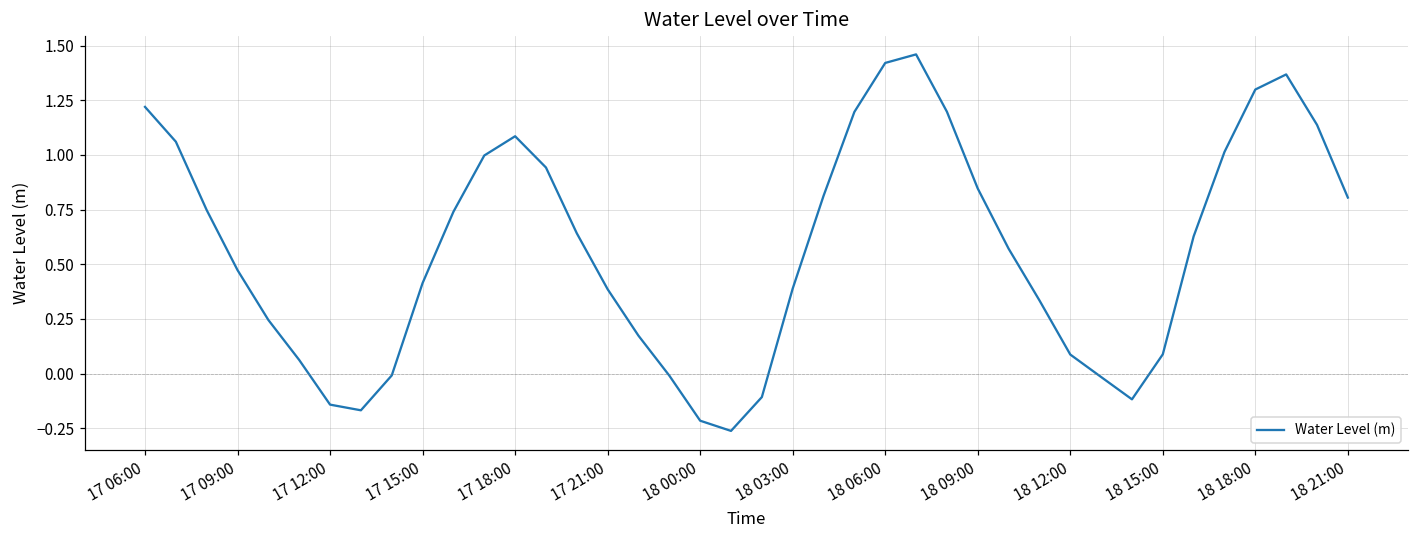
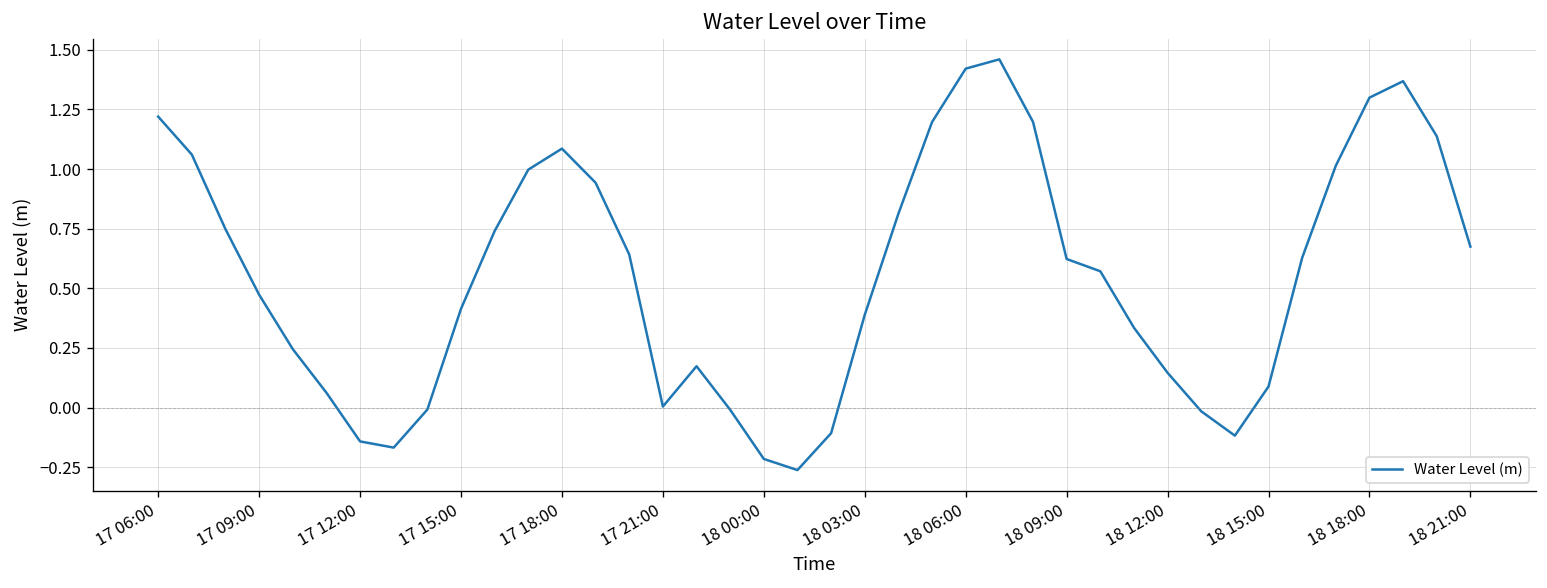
  {
    "17 06:00": 1.22,
    "17 09:00": 0.47,
    "17 12:00": -0.14,
    "17 15:00": 0.41,
    "17 18:00": 1.09,
-   "17 21:00": 0.39,
+   "17 21:00": 0.00,
    "18 00:00": -0.21,
    "18 03:00": 0.39,
    "18 06:00": 1.42,
-   "18 09:00": 0.85,
-   "18 12:00": 0.09,
+   "18 09:00": 0.62,
+   "18 12:00": 0.15,
    "18 15:00": 0.09,
    "18 18:00": 1.30,
-   "18 21:00": 0.81
+   "18 21:00": 0.67
  }
